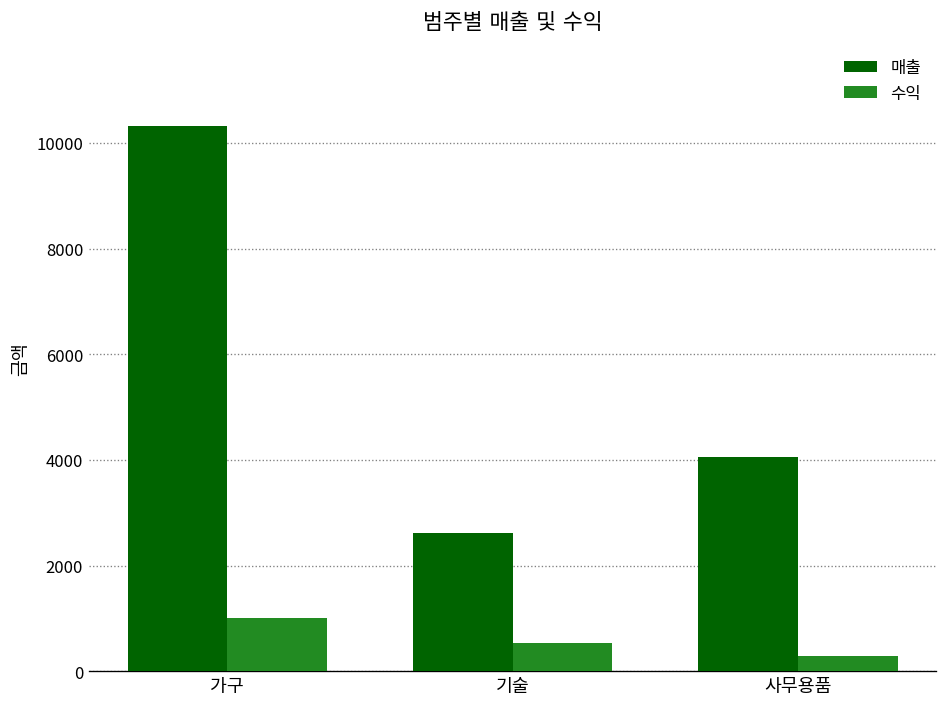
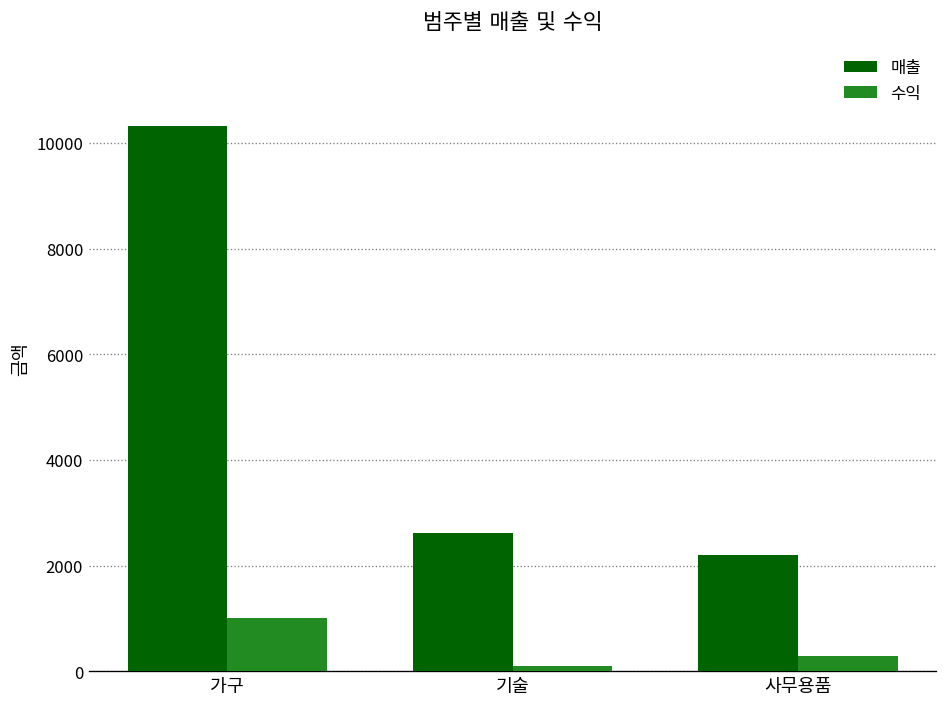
  {
    "매출": {
      "가구": 10300,
      "기술": 2600,
-     "사무용품": 4100
+     "사무용품": 2200
    },
    "수익": {
      "가구": 1000,
-     "기술": 500,
+     "기술": 100,
      "사무용품": 300
    }
  }
